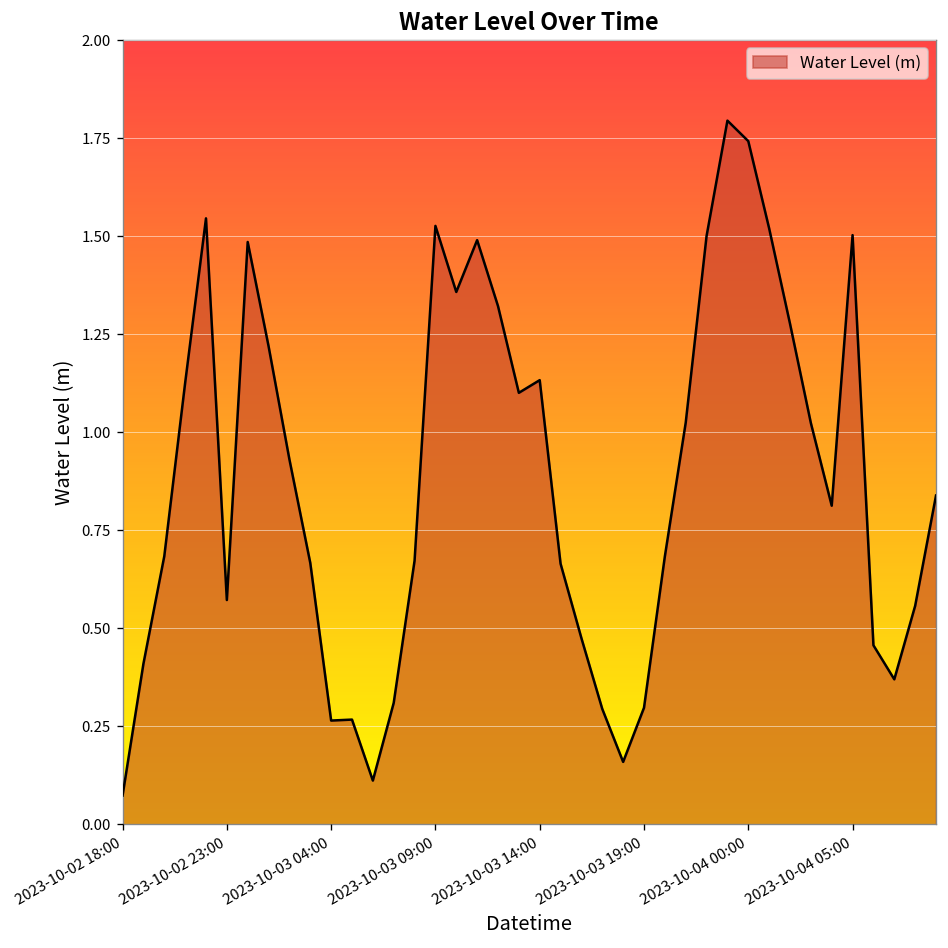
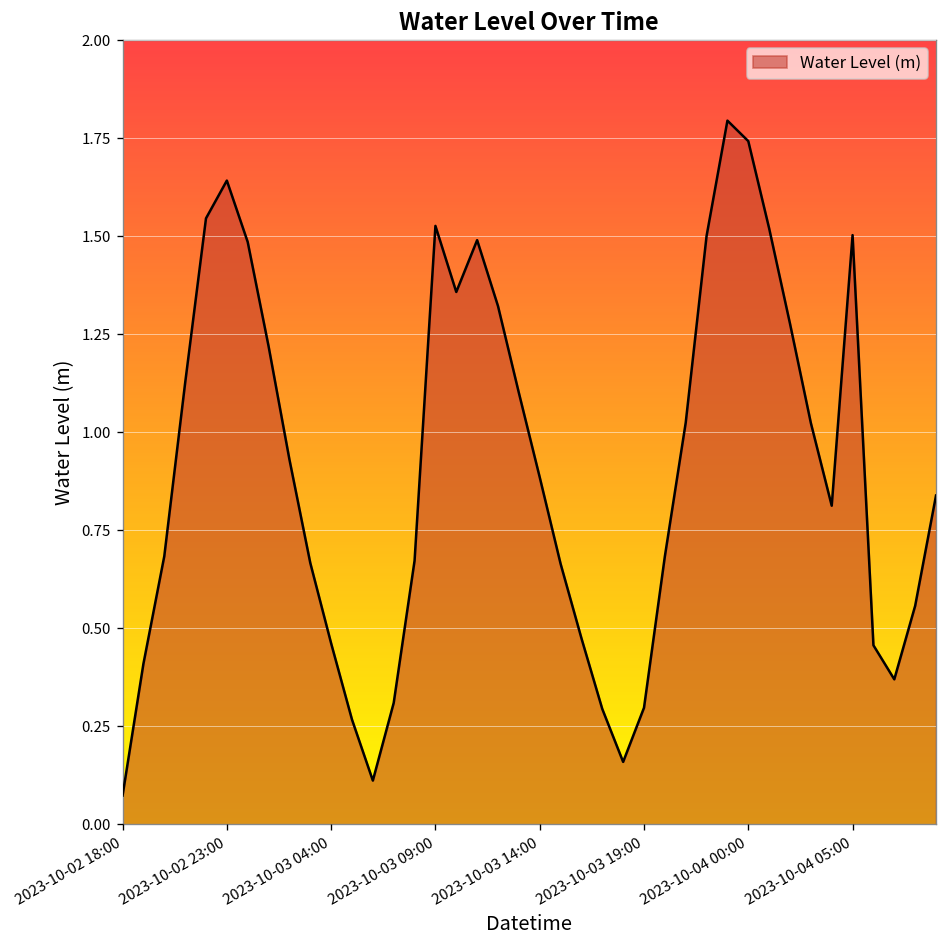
  {
    "2023-10-02 18:00": 0.07,
-   "2023-10-02 23:00": 0.57,
-   "2023-10-03 04:00": 0.26,
+   "2023-10-02 23:00": 1.64,
+   "2023-10-03 04:00": 0.46,
    "2023-10-03 09:00": 1.53,
-   "2023-10-03 14:00": 1.13,
+   "2023-10-03 14:00": 0.89,
    "2023-10-03 19:00": 0.30,
    "2023-10-04 00:00": 1.74,
    "2023-10-04 05:00": 1.50
  }
